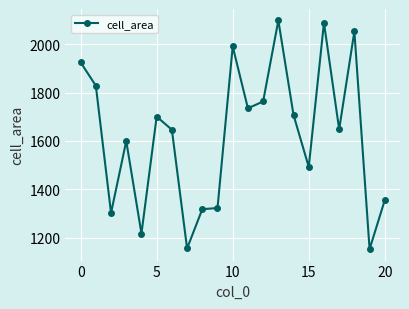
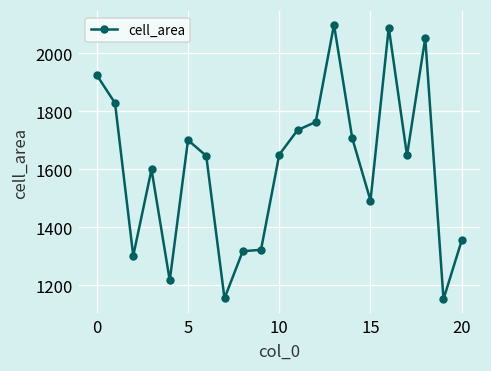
  {
    "0": 1930,
    "5": 1700,
-   "10": 1990,
+   "10": 1650,
    "15": 1490,
    "20": 1360
  }
